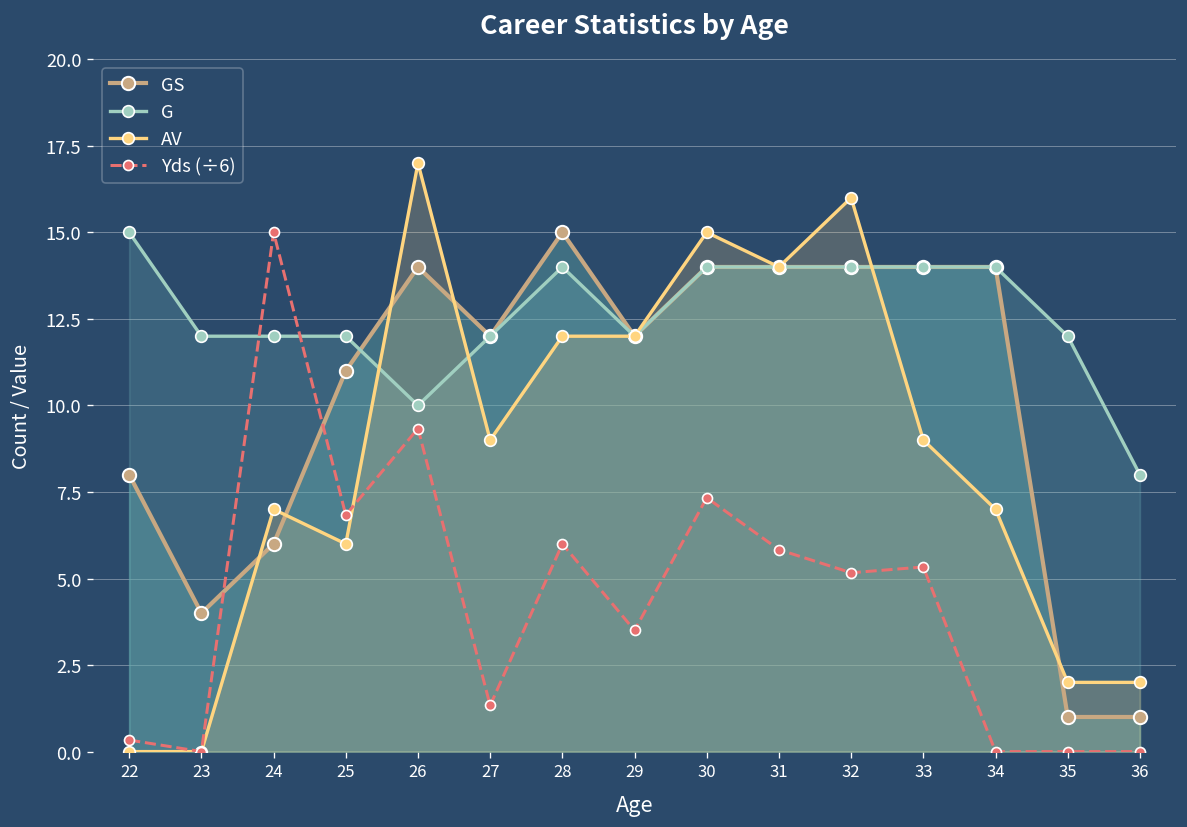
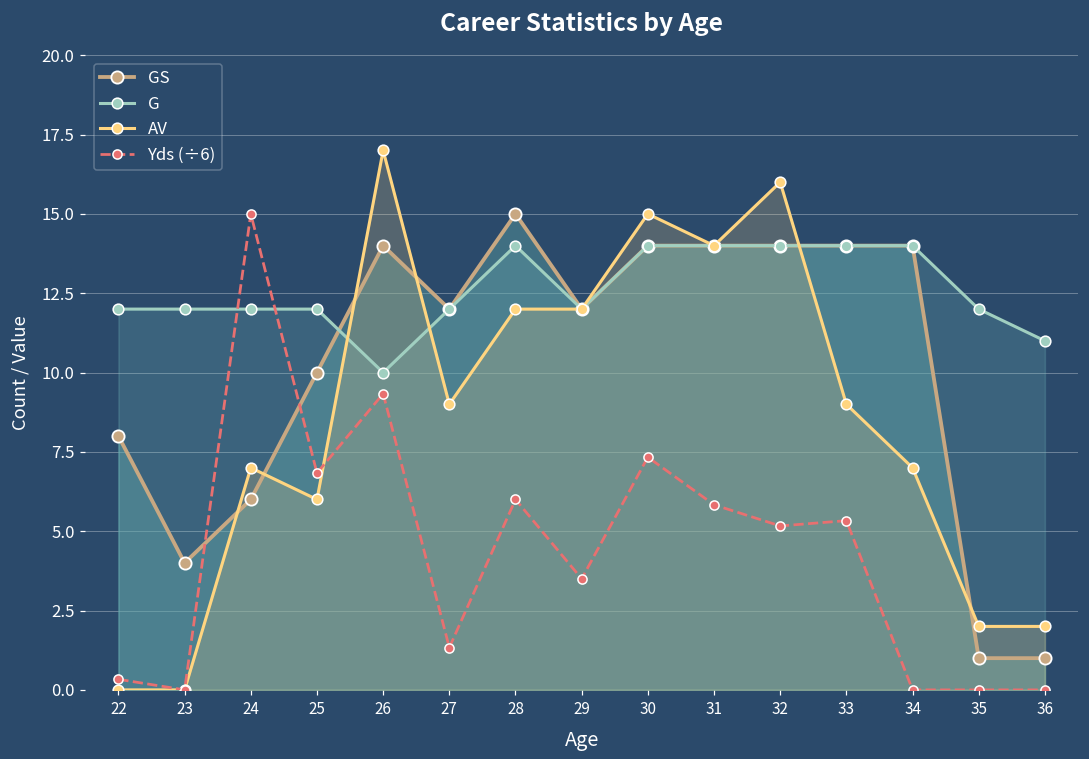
  {
    "GS": {
      "22": 8,
      "23": 4,
      "24": 6,
-     "25": 11,
+     "25": 10,
      "26": 14,
      "28": 15,
      "35": 1,
      "36": 1
    },
    "G": {
-     "22": 15,
+     "22": 12,
      "23": 12,
      "24": 12,
      "25": 12,
      "26": 10,
      "28": 14,
      "35": 12,
-     "36": 8
+     "36": 11
    },
    "AV": {
      "22": 0,
      "24": 7,
      "25": 6,
      "26": 17,
      "27": 9,
      "28": 12,
      "30": 15,
      "32": 16,
      "33": 9,
      "34": 7,
      "35": 2,
      "36": 2
    },
    "Yds (÷6)": {
      "22": 0.3,
      "24": 15,
      "25": 6.8,
      "26": 9.3,
      "27": 1.3,
      "28": 6,
      "29": 3.5,
      "30": 7.3,
      "31": 5.8,
      "32": 5.2,
      "33": 5.3,
      "34": 0,
      "35": 0,
      "36": 0
    }
  }
